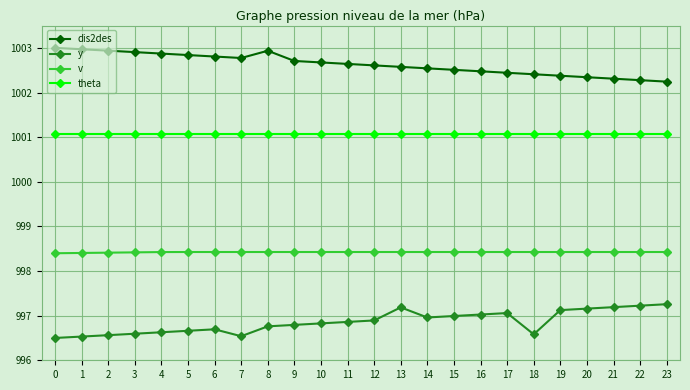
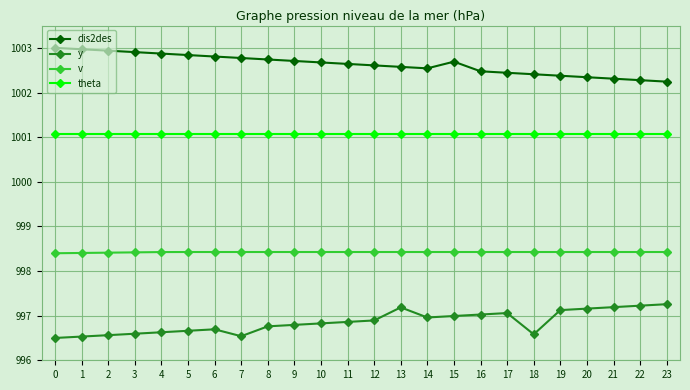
  {
    "dis2des": {
      "3": 1002.9,
      "4": 1002.9,
      "5": 1002.8,
      "6": 1002.8,
      "7": 1002.8,
-     "8": 1002.9,
+     "8": 1002.7,
      "9": 1002.7,
      "10": 1002.7,
      "11": 1002.6,
      "12": 1002.6,
      "13": 1002.6,
      "14": 1002.5,
-     "15": 1002.5,
+     "15": 1002.7,
      "16": 1002.5,
      "17": 1002.4,
      "18": 1002.4,
      "19": 1002.4,
      "20": 1002.3,
      "21": 1002.3,
      "22": 1002.3,
      "23": 1002.2
    },
    "y": {
      "0": 996.5,
      "1": 996.5,
      "2": 996.6,
      "3": 996.6,
      "4": 996.6,
      "5": 996.7,
      "6": 996.7,
      "7": 996.5,
      "8": 996.8,
      "9": 996.8,
      "10": 996.8,
      "11": 996.9,
      "12": 996.9,
      "13": 997.2,
      "14": 997.0,
      "15": 997.0,
      "16": 997.0,
      "17": 997.1,
      "18": 996.6,
      "19": 997.1,
      "20": 997.2,
      "21": 997.2,
      "22": 997.2,
      "23": 997.3
    },
    "v": {
      "0": 998.4,
      "1": 998.4,
      "2": 998.4,
      "3": 998.4,
      "4": 998.4,
      "5": 998.4,
      "6": 998.4,
      "7": 998.4,
      "8": 998.4,
      "9": 998.4,
      "10": 998.4,
      "11": 998.4,
      "12": 998.4,
      "13": 998.4,
      "14": 998.4,
      "15": 998.4,
      "16": 998.4,
      "17": 998.4,
      "18": 998.4,
      "19": 998.4,
      "20": 998.4,
      "21": 998.4,
      "22": 998.4,
      "23": 998.4
    },
    "theta": {
      "0": 1001.1,
      "1": 1001.1,
      "2": 1001.1,
      "3": 1001.1,
      "4": 1001.1,
      "5": 1001.1,
      "6": 1001.1,
      "7": 1001.1,
      "8": 1001.1,
      "9": 1001.1,
      "10": 1001.1,
      "11": 1001.1,
      "12": 1001.1,
      "13": 1001.1,
      "14": 1001.1,
      "15": 1001.1,
      "16": 1001.1,
      "17": 1001.1,
      "18": 1001.1,
      "19": 1001.1,
      "20": 1001.1,
      "21": 1001.1,
      "22": 1001.1,
      "23": 1001.1
    }
  }
